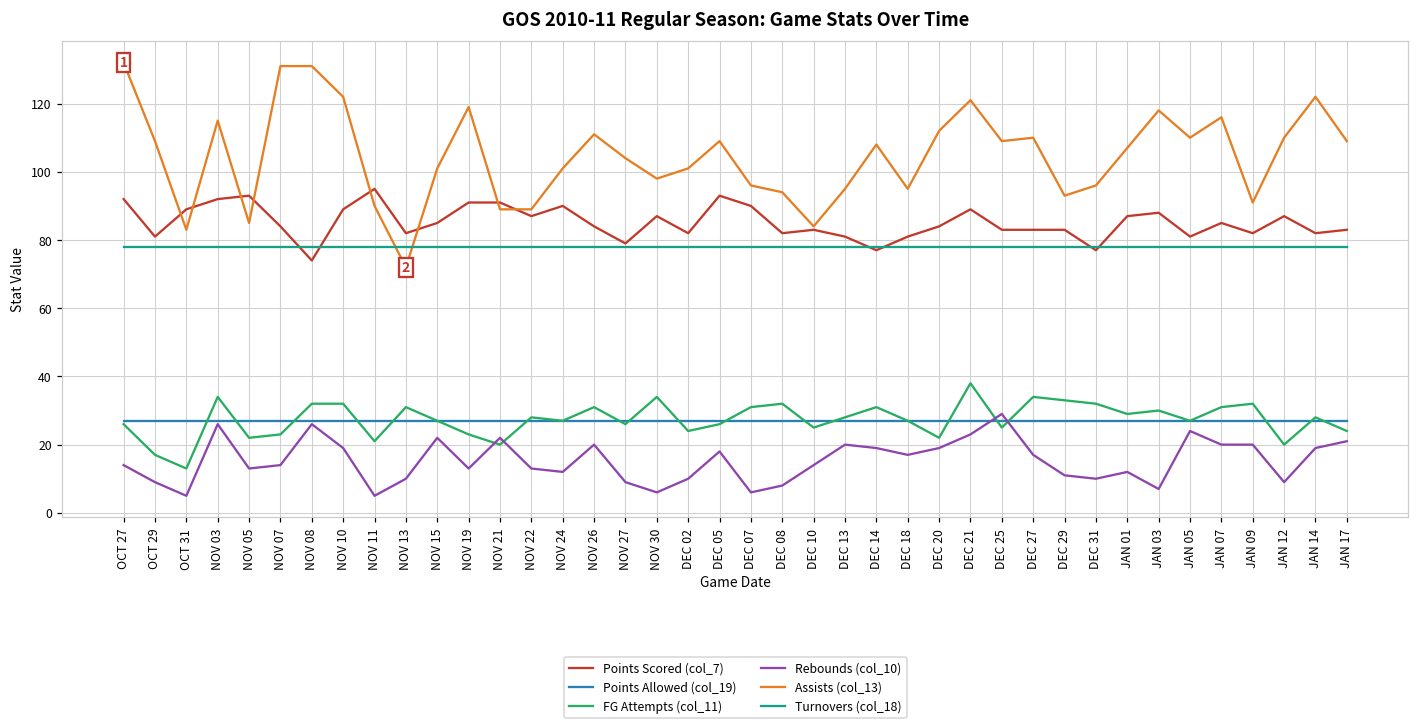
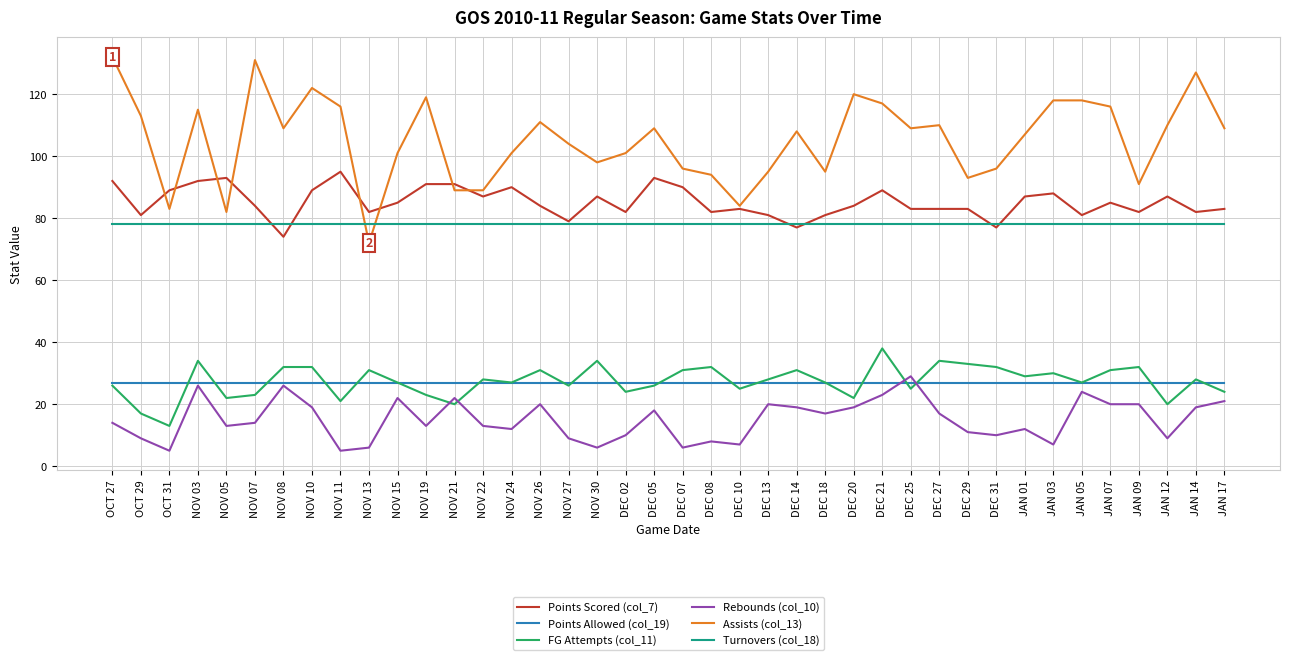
  {
    "Points Allowed (col_19)": {
      "OCT 27": 27,
      "OCT 29": 27,
      "OCT 31": 27,
      "NOV 03": 27,
      "NOV 05": 27,
      "NOV 07": 27,
      "NOV 08": 27,
      "NOV 10": 27,
      "NOV 11": 27,
      "NOV 13": 27,
      "NOV 19": 27,
      "NOV 21": 27,
      "NOV 22": 27,
      "NOV 26": 27,
      "NOV 27": 27,
      "NOV 30": 27,
      "DEC 02": 27,
      "DEC 05": 27,
      "DEC 07": 27,
      "DEC 08": 27,
      "DEC 10": 27,
      "DEC 13": 27,
      "DEC 14": 27,
      "DEC 20": 27,
      "DEC 21": 27,
      "DEC 25": 27,
      "DEC 27": 27,
      "DEC 29": 27,
      "DEC 31": 27,
      "JAN 01": 27,
      "JAN 03": 27,
      "JAN 07": 27,
      "JAN 09": 27,
      "JAN 12": 27,
      "JAN 14": 27,
      "JAN 17": 27
    },
    "Rebounds (col_10)": {
      "OCT 27": 14,
      "OCT 29": 9,
      "OCT 31": 5,
      "NOV 03": 26,
      "NOV 05": 13,
      "NOV 07": 14,
      "NOV 08": 26,
      "NOV 10": 19,
      "NOV 11": 5,
-     "NOV 13": 10,
+     "NOV 13": 6,
      "NOV 15": 22,
      "NOV 19": 13,
      "NOV 21": 22,
      "NOV 22": 13,
      "NOV 24": 12,
      "NOV 26": 20,
      "NOV 27": 9,
      "NOV 30": 6,
      "DEC 02": 10,
      "DEC 05": 18,
      "DEC 07": 6,
      "DEC 08": 8,
-     "DEC 10": 14,
+     "DEC 10": 7,
      "DEC 13": 20,
      "DEC 14": 19,
      "DEC 18": 17,
      "DEC 20": 19,
      "DEC 21": 23,
      "DEC 25": 29,
      "DEC 27": 17,
      "DEC 29": 11,
      "DEC 31": 10,
      "JAN 01": 12,
      "JAN 03": 7,
      "JAN 05": 24,
      "JAN 07": 20,
      "JAN 09": 20,
      "JAN 12": 9,
      "JAN 14": 19,
      "JAN 17": 21
    },
    "Assists (col_13)": {
-     "OCT 29": 109,
+     "OCT 29": 113,
      "OCT 31": 83,
      "NOV 03": 115,
-     "NOV 05": 85,
+     "NOV 05": 82,
      "NOV 07": 131,
-     "NOV 08": 131,
+     "NOV 08": 109,
      "NOV 10": 122,
-     "NOV 11": 90,
+     "NOV 11": 116,
      "NOV 15": 101,
      "NOV 19": 119,
      "NOV 21": 89,
      "NOV 22": 89,
      "NOV 24": 101,
      "NOV 26": 111,
      "NOV 27": 104,
      "NOV 30": 98,
      "DEC 02": 101,
      "DEC 05": 109,
      "DEC 07": 96,
      "DEC 08": 94,
      "DEC 10": 84,
      "DEC 13": 95,
      "DEC 14": 108,
      "DEC 18": 95,
-     "DEC 20": 112,
-     "DEC 21": 121,
+     "DEC 20": 120,
+     "DEC 21": 117,
      "DEC 25": 109,
      "DEC 27": 110,
      "DEC 29": 93,
      "DEC 31": 96,
      "JAN 01": 107,
      "JAN 03": 118,
-     "JAN 05": 110,
+     "JAN 05": 118,
      "JAN 07": 116,
      "JAN 09": 91,
      "JAN 12": 110,
-     "JAN 14": 122,
+     "JAN 14": 127,
      "JAN 17": 109
    }
  }
